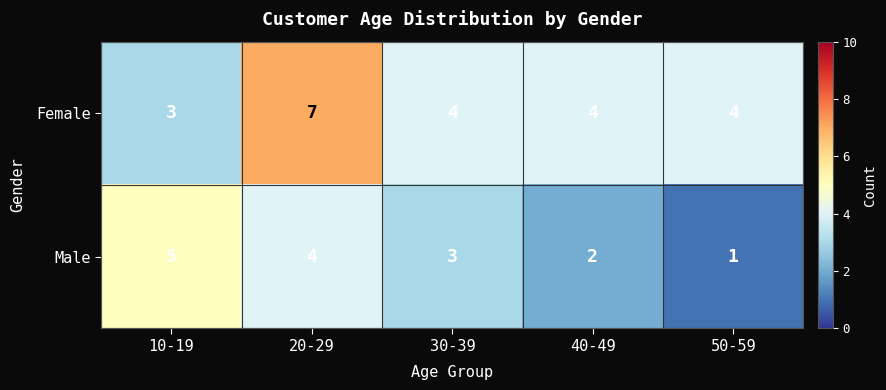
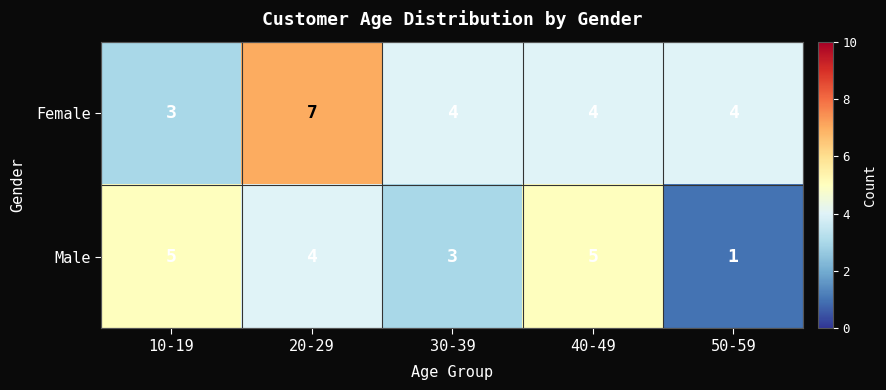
  {
    "Female": {
      "10-19": 3,
      "20-29": 7
    },
    "Male": {
      "10-19": 5,
      "30-39": 3,
-     "40-49": 2,
+     "40-49": 5,
      "50-59": 1
    }
  }
